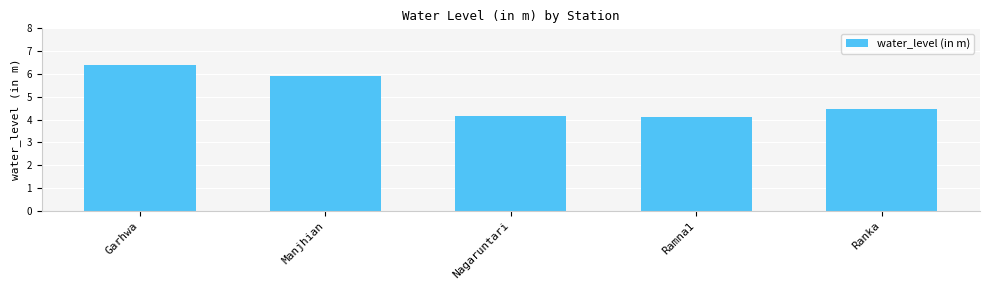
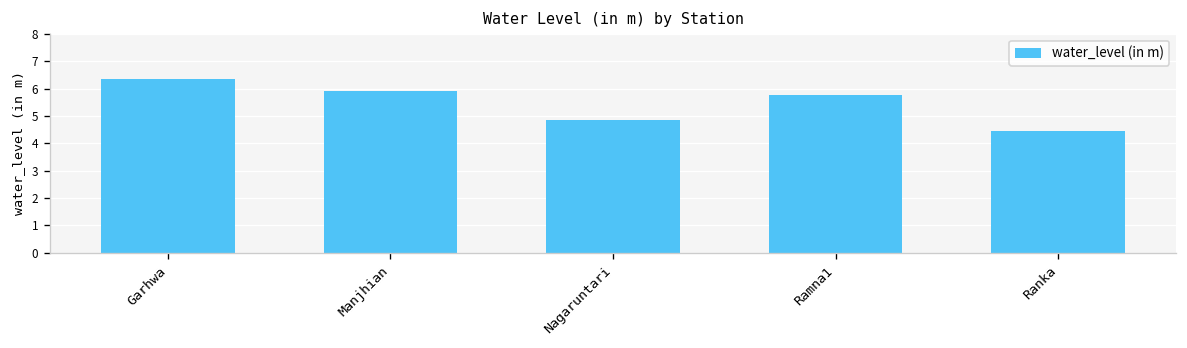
  {
    "Garhwa": 6.4,
    "Manjhian": 5.9,
-   "Nagaruntari": 4.2,
-   "Ramna1": 4.1,
+   "Nagaruntari": 4.9,
+   "Ramna1": 5.8,
    "Ranka": 4.4
  }
